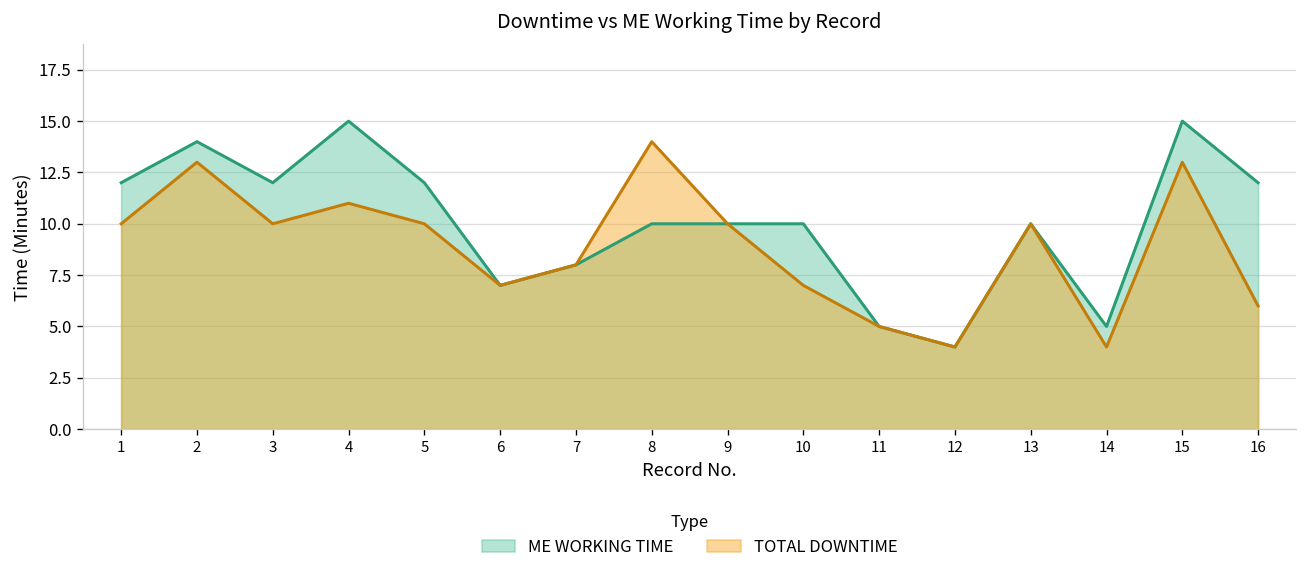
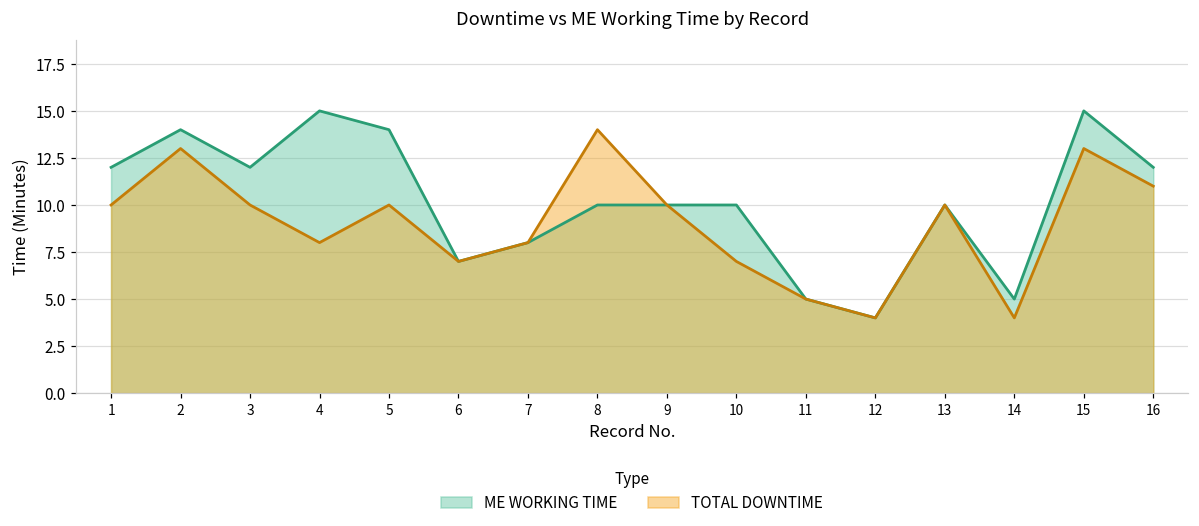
  {
    "ME WORKING TIME": {
      "1": 12,
      "2": 14,
      "3": 12,
      "4": 15,
-     "5": 12,
+     "5": 14,
      "8": 10,
      "10": 10,
      "14": 5,
      "15": 15,
      "16": 12
    },
    "TOTAL DOWNTIME": {
      "1": 10,
      "2": 13,
      "3": 10,
-     "4": 11,
+     "4": 8,
      "5": 10,
      "8": 14,
      "10": 7,
      "14": 4,
      "15": 13,
-     "16": 6
+     "16": 11
    }
  }
